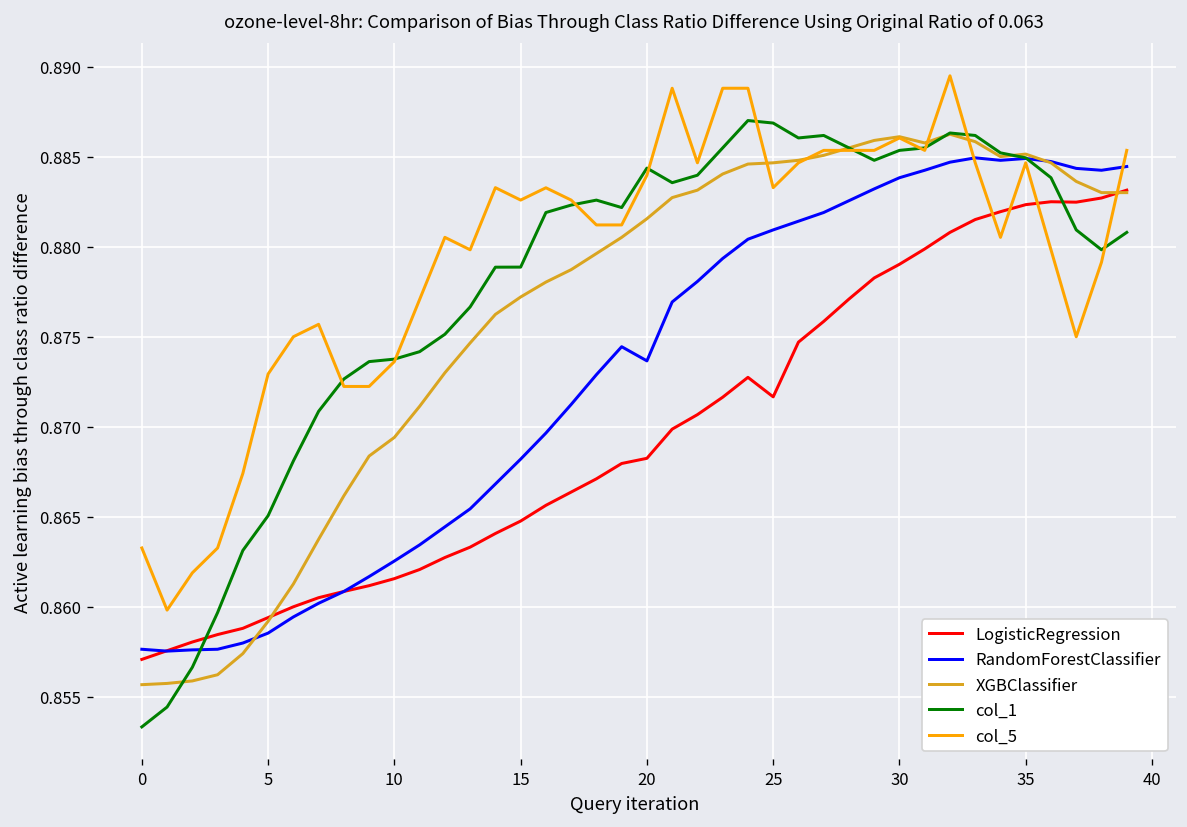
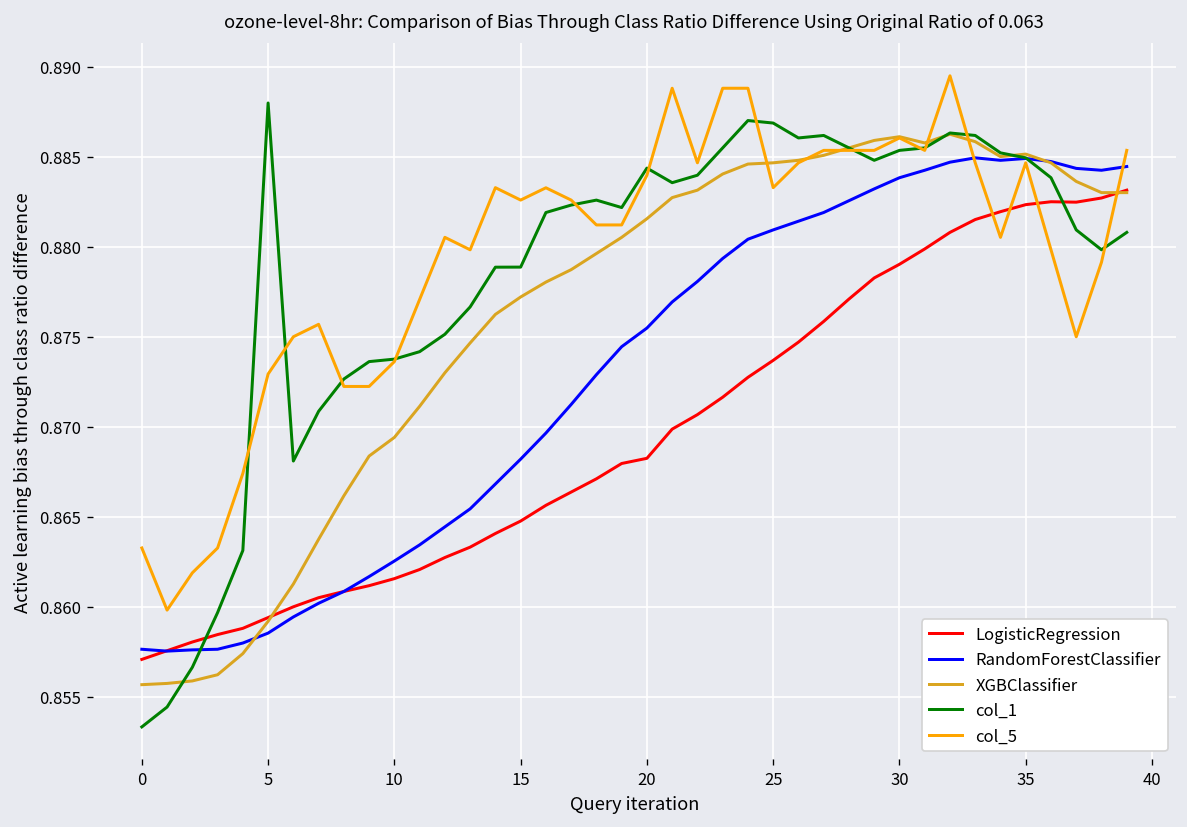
  {
    "LogisticRegression": {
      "0": 0.8571,
      "5": 0.8594,
      "10": 0.8616,
      "15": 0.8648,
      "20": 0.8682,
-     "25": 0.8717,
+     "25": 0.8737,
      "30": 0.8790,
      "35": 0.8823
    },
    "RandomForestClassifier": {
      "0": 0.8576,
      "5": 0.8585,
      "10": 0.8625,
      "15": 0.8682,
-     "20": 0.8737,
+     "20": 0.8755,
      "25": 0.8809,
      "30": 0.8838
    },
    "col_1": {
      "0": 0.8533,
-     "5": 0.8651,
+     "5": 0.8880,
      "15": 0.8789,
      "20": 0.8844,
      "25": 0.8869,
      "30": 0.8854
    }
  }
